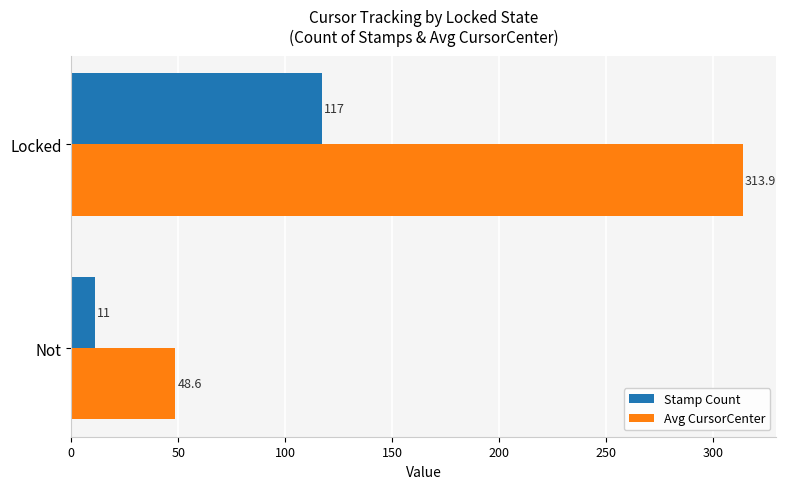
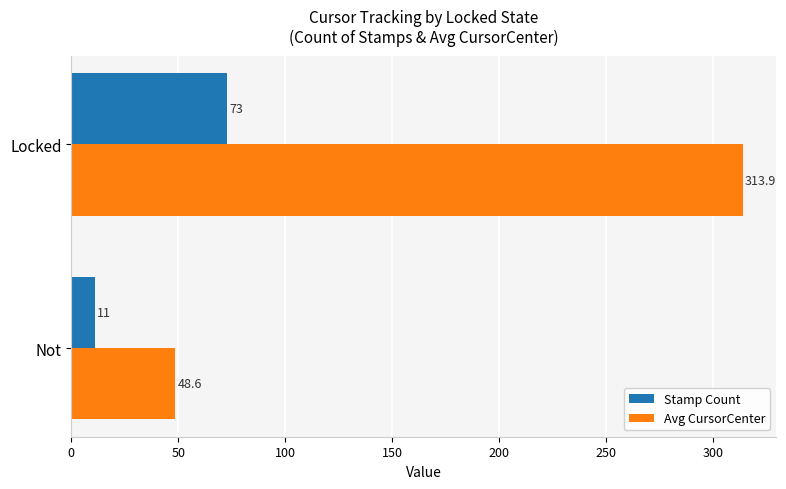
  {
    "Stamp Count": {
-     "Locked": 117,
+     "Locked": 73,
      "Not": 11
    },
    "Avg CursorCenter": {
      "Locked": 313.9,
      "Not": 48.6
    }
  }
